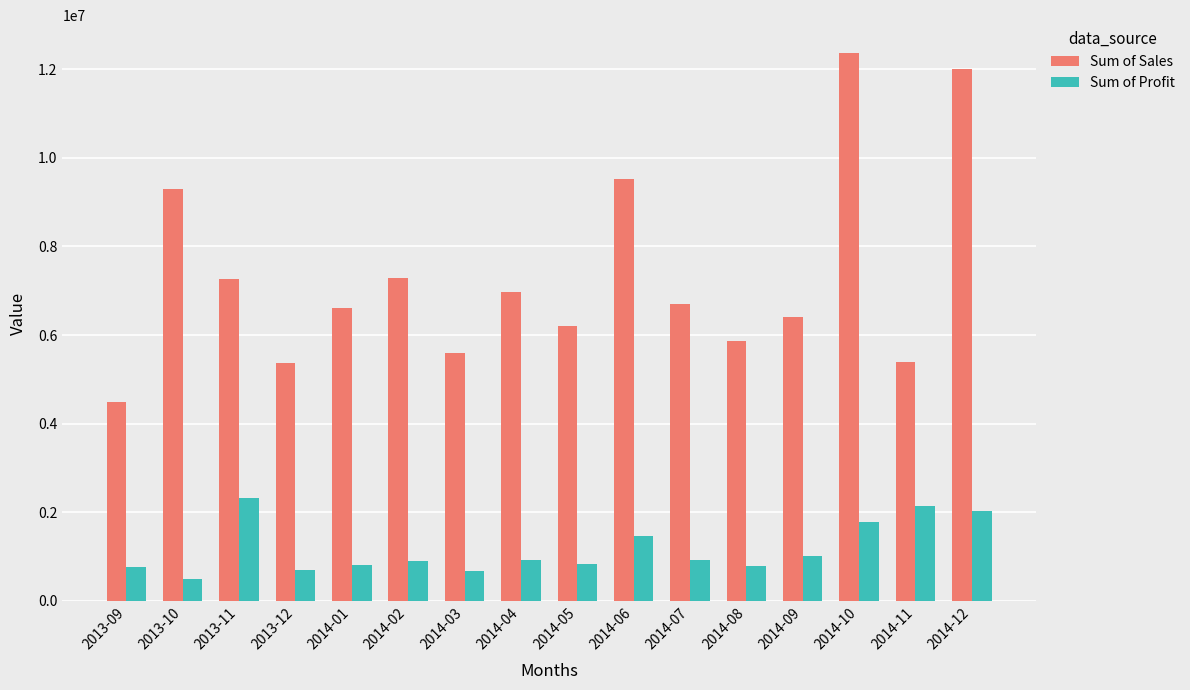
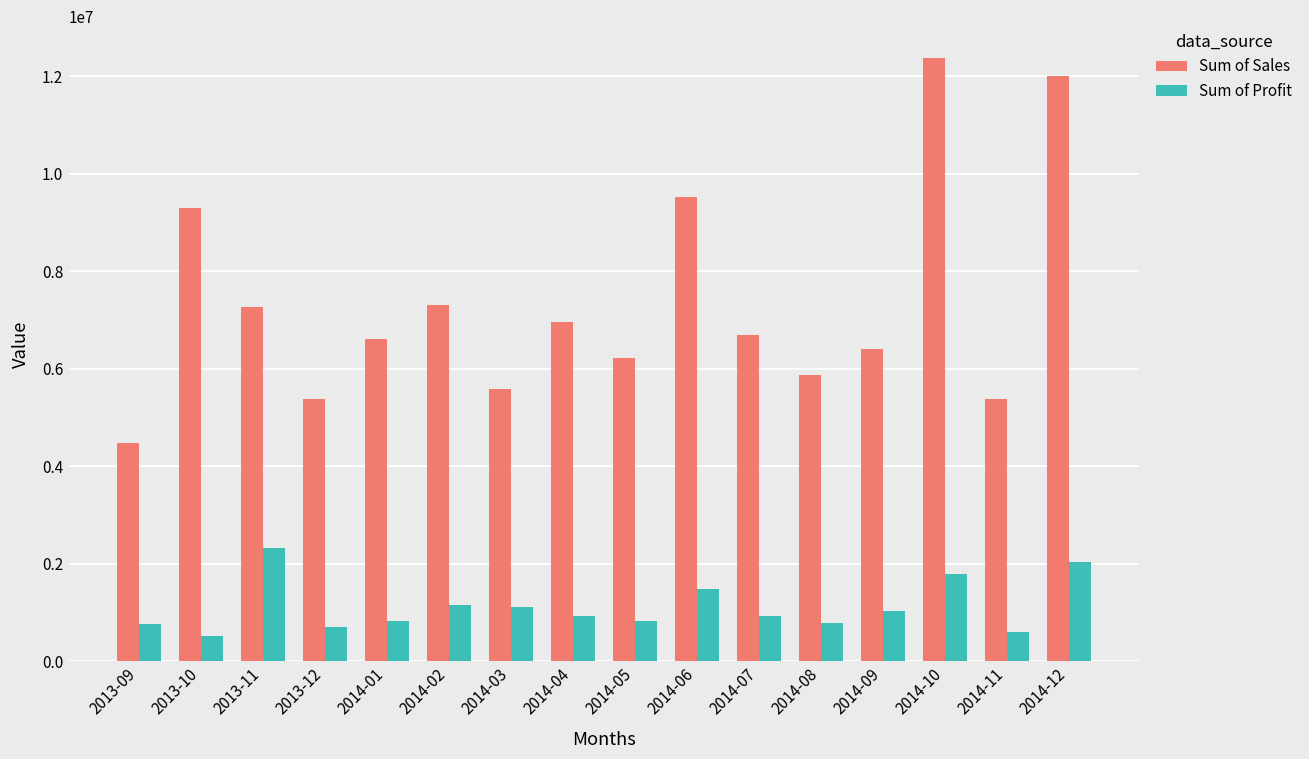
  {
    "Sum of Sales": {
      "2013-09": 4500000,
      "2013-10": 9300000,
      "2013-11": 7300000,
      "2013-12": 5400000,
      "2014-01": 6600000,
      "2014-02": 7300000,
      "2014-03": 5600000,
      "2014-04": 7000000,
      "2014-05": 6200000,
      "2014-06": 9500000,
      "2014-07": 6700000,
      "2014-08": 5900000,
      "2014-09": 6400000,
      "2014-10": 12400000,
      "2014-11": 5400000,
      "2014-12": 12000000
    },
    "Sum of Profit": {
      "2013-09": 800000,
      "2013-10": 500000,
      "2013-11": 2300000,
      "2013-12": 700000,
      "2014-01": 800000,
-     "2014-02": 900000,
-     "2014-03": 700000,
+     "2014-02": 1100000,
+     "2014-03": 1100000,
      "2014-04": 900000,
      "2014-05": 800000,
      "2014-06": 1500000,
      "2014-07": 900000,
      "2014-08": 800000,
      "2014-09": 1000000,
      "2014-10": 1800000,
-     "2014-11": 2100000,
+     "2014-11": 600000,
      "2014-12": 2000000
    }
  }
